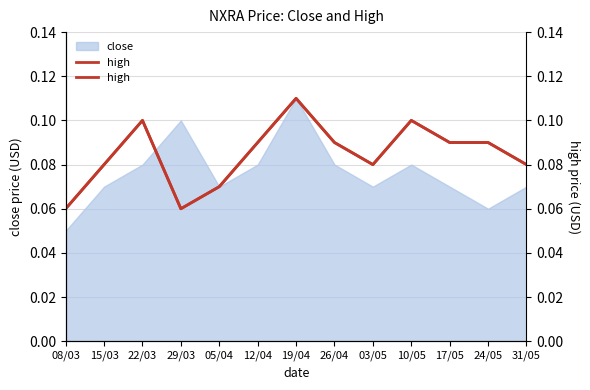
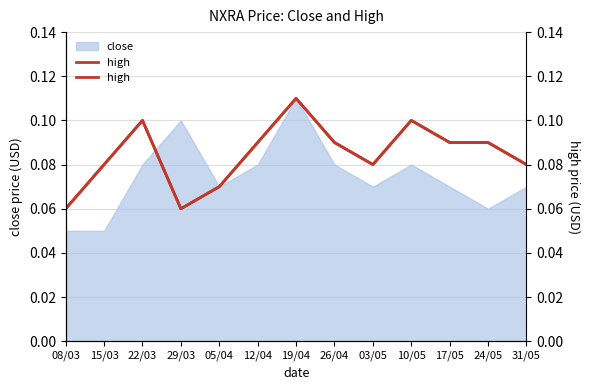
  {
    "close": {
      "08/03": 0.05,
-     "15/03": 0.07,
+     "15/03": 0.05,
      "22/03": 0.08,
      "29/03": 0.10,
      "12/04": 0.08,
      "26/04": 0.08,
      "03/05": 0.07,
      "10/05": 0.08,
      "17/05": 0.07,
      "24/05": 0.06,
      "31/05": 0.07
    },
    "high": {
      "05/04": 0.070,
      "19/04": 0.110
    }
  }
